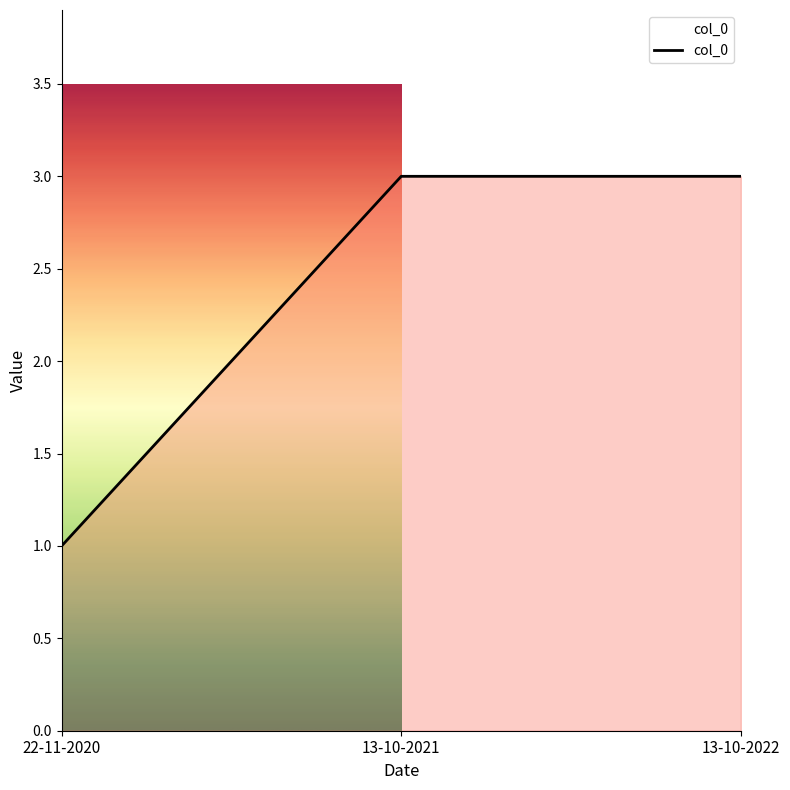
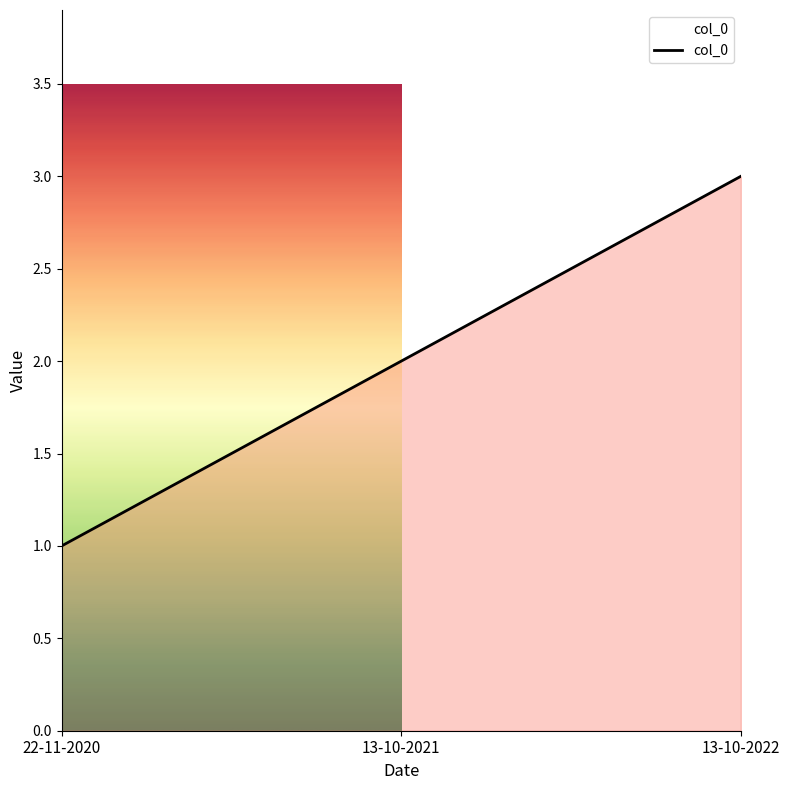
  {
    "22-11-2020": 1,
-   "13-10-2021": 3,
+   "13-10-2021": 2,
    "13-10-2022": 3
  }
